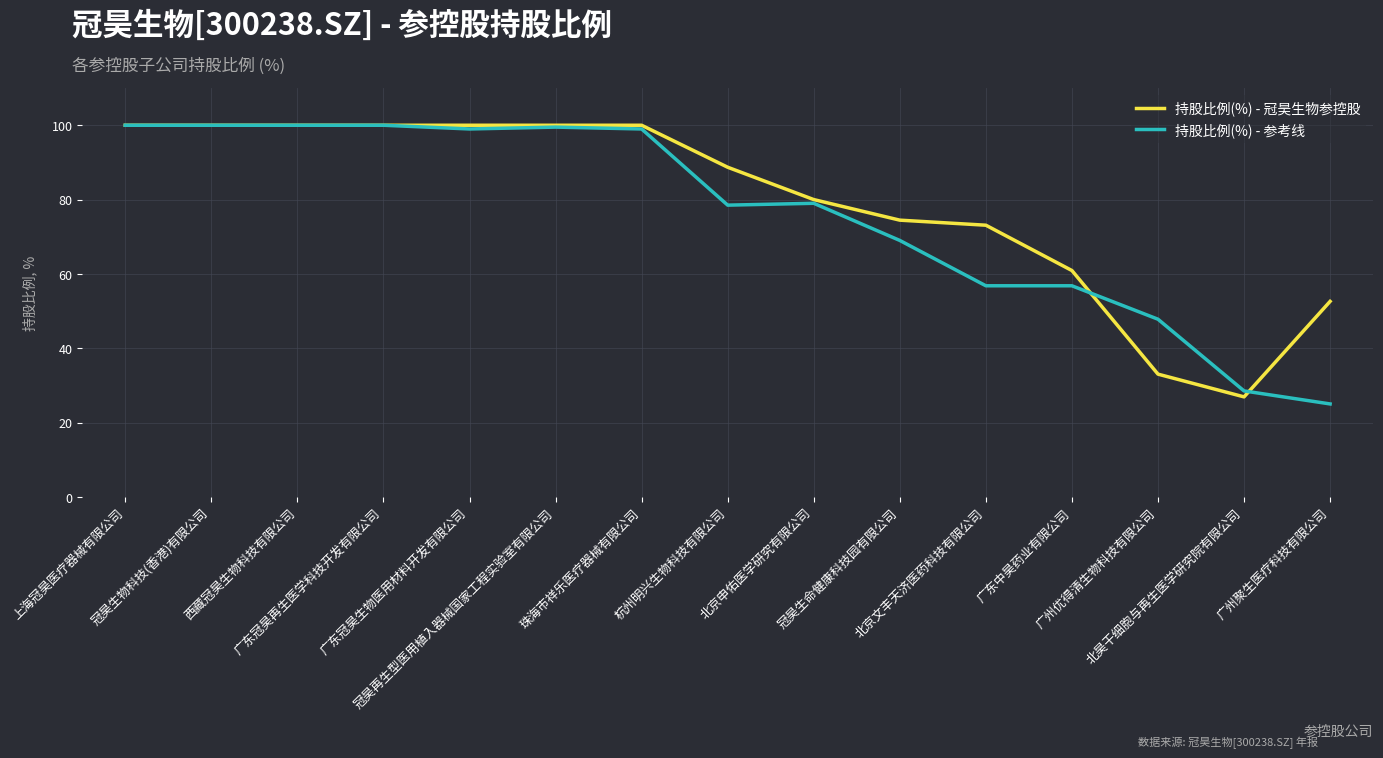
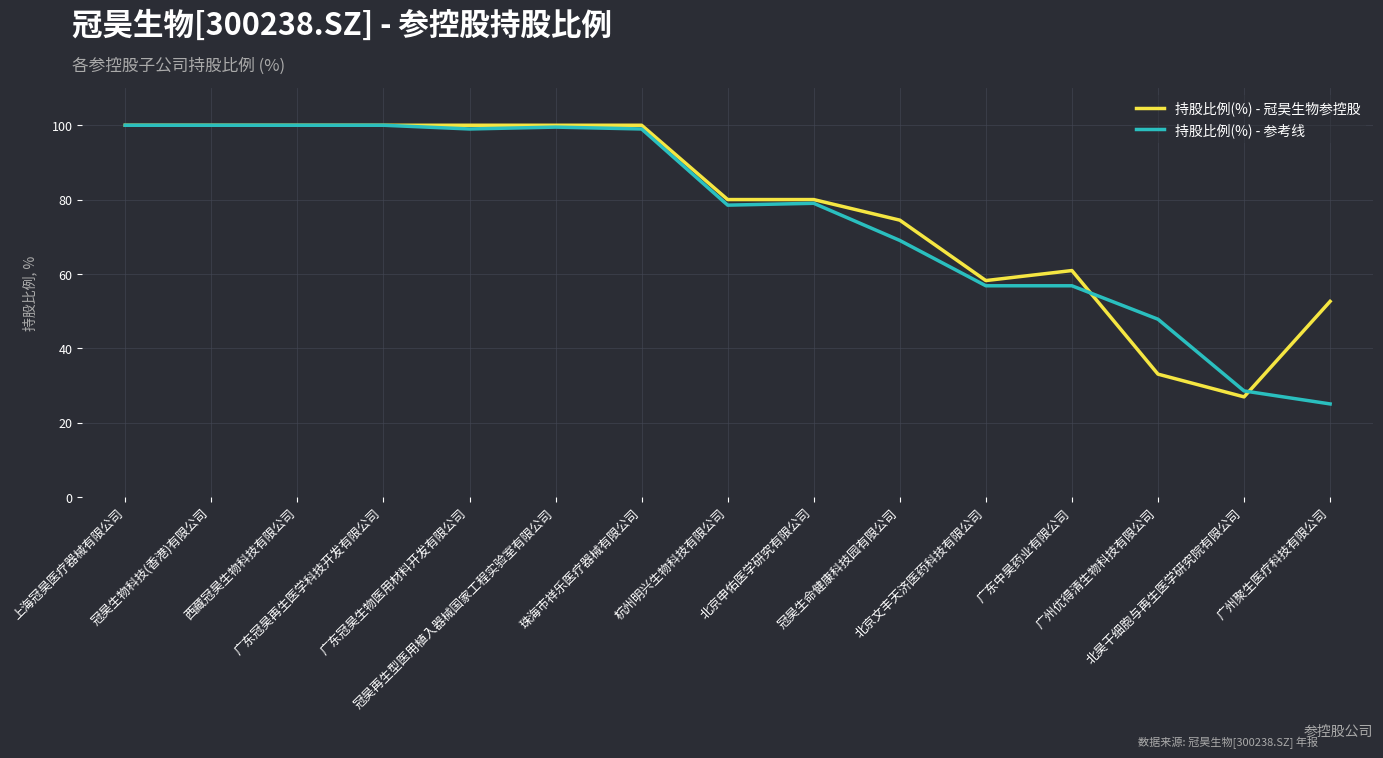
  {
    "持股比例(%) - 冠昊生物参控股": {
      "广东冠昊生物医用材料开发有限公司": 100,
      "珠海市祥乐医疗器械有限公司": 100,
-     "杭州明兴生物科技有限公司": 89,
+     "杭州明兴生物科技有限公司": 80,
      "北京申佑医学研究有限公司": 80,
      "冠昊生命健康科技园有限公司": 74,
-     "北京文丰天济医药科技有限公司": 73,
+     "北京文丰天济医药科技有限公司": 58,
      "广东中昊药业有限公司": 61,
      "广州优得清生物科技有限公司": 33,
      "北昊干细胞与再生医学研究院有限公司": 27,
      "广州聚生医疗科技有限公司": 53
    },
    "持股比例(%) - 参考线": {
      "广东冠昊生物医用材料开发有限公司": 99,
      "珠海市祥乐医疗器械有限公司": 99,
      "杭州明兴生物科技有限公司": 79,
      "北京申佑医学研究有限公司": 79,
      "冠昊生命健康科技园有限公司": 69,
      "北京文丰天济医药科技有限公司": 57,
      "广东中昊药业有限公司": 57,
      "广州优得清生物科技有限公司": 48,
      "北昊干细胞与再生医学研究院有限公司": 29,
      "广州聚生医疗科技有限公司": 25
    }
  }
